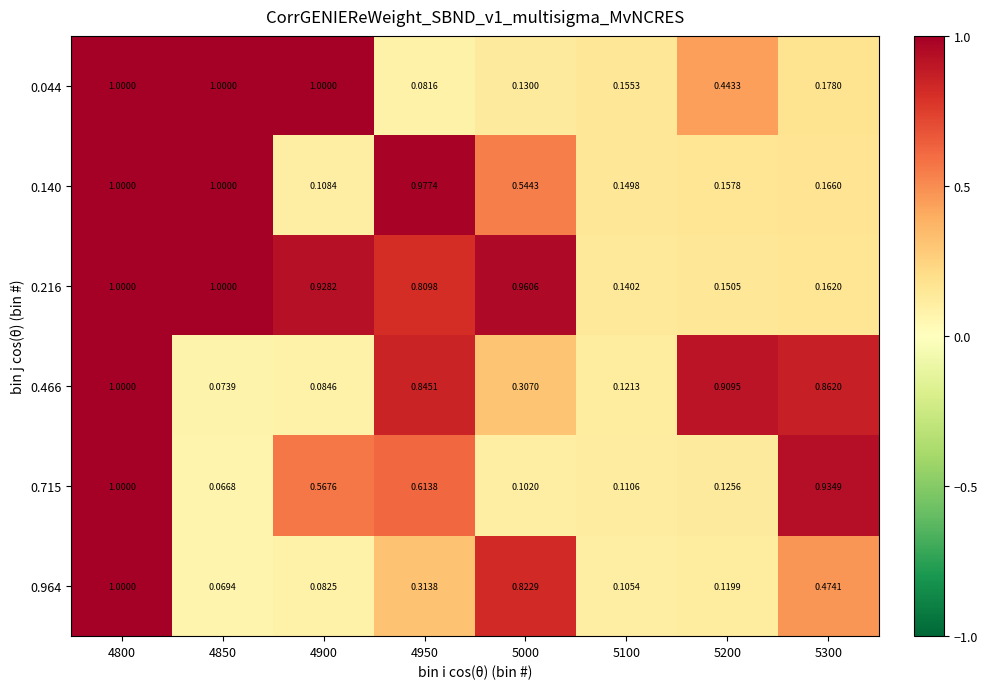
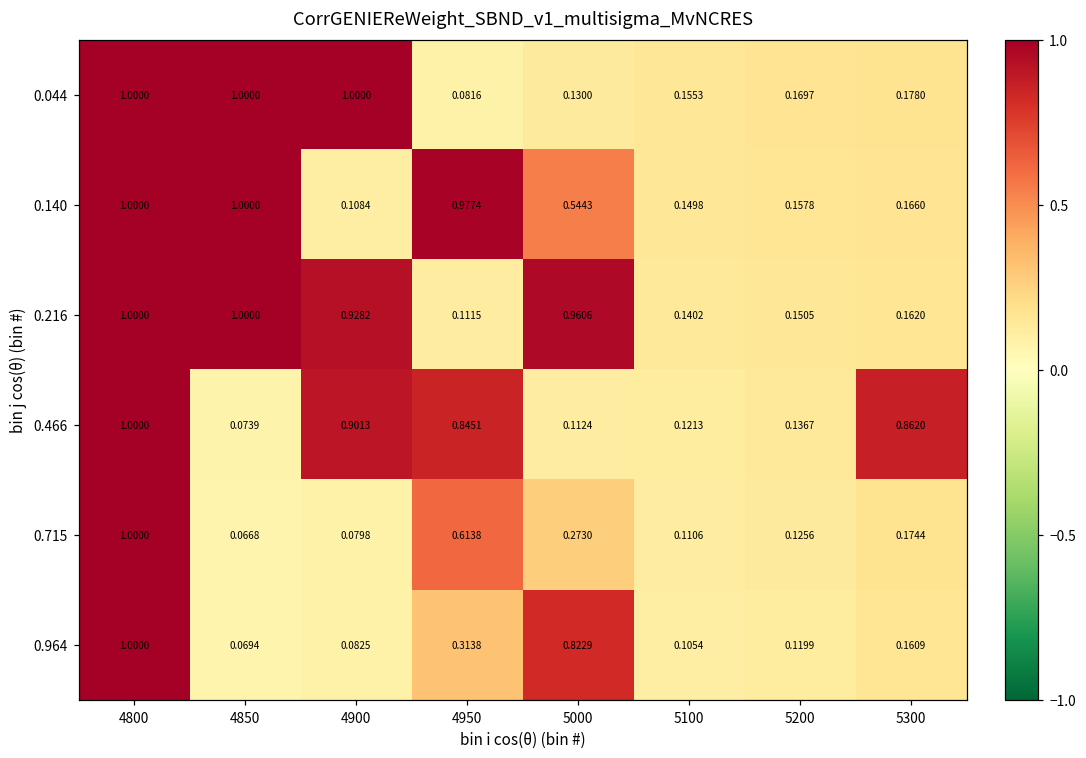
  {
    "0.044": {
      "4800": 1.0000,
      "4850": 1.0000,
      "4900": 1.0000,
      "4950": 0.0816,
      "5000": 0.1300,
      "5100": 0.1553,
-     "5200": 0.4433,
+     "5200": 0.1697,
      "5300": 0.1780
    },
    "0.140": {
      "4800": 1.0000,
      "4850": 1.0000,
      "4900": 0.1084,
      "4950": 0.9774,
      "5000": 0.5443,
      "5100": 0.1498,
      "5200": 0.1578,
      "5300": 0.1660
    },
    "0.216": {
      "4800": 1.0000,
      "4850": 1.0000,
      "4900": 0.9282,
-     "4950": 0.8098,
+     "4950": 0.1115,
      "5000": 0.9606,
      "5100": 0.1402,
      "5200": 0.1505,
      "5300": 0.1620
    },
    "0.466": {
      "4800": 1.0000,
      "4850": 0.0739,
-     "4900": 0.0846,
+     "4900": 0.9013,
      "4950": 0.8451,
-     "5000": 0.3070,
+     "5000": 0.1124,
      "5100": 0.1213,
-     "5200": 0.9095,
+     "5200": 0.1367,
      "5300": 0.8620
    },
    "0.715": {
      "4800": 1.0000,
      "4850": 0.0668,
-     "4900": 0.5676,
+     "4900": 0.0798,
      "4950": 0.6138,
-     "5000": 0.1020,
+     "5000": 0.2730,
      "5100": 0.1106,
      "5200": 0.1256,
-     "5300": 0.9349
+     "5300": 0.1744
    },
    "0.964": {
      "4800": 1.0000,
      "4850": 0.0694,
      "4900": 0.0825,
      "4950": 0.3138,
      "5000": 0.8229,
      "5100": 0.1054,
      "5200": 0.1199,
-     "5300": 0.4741
+     "5300": 0.1609
    }
  }
